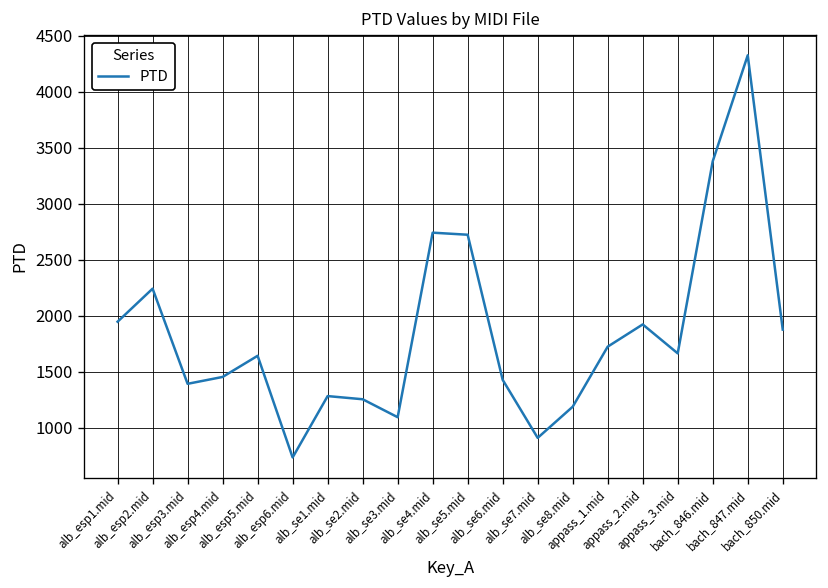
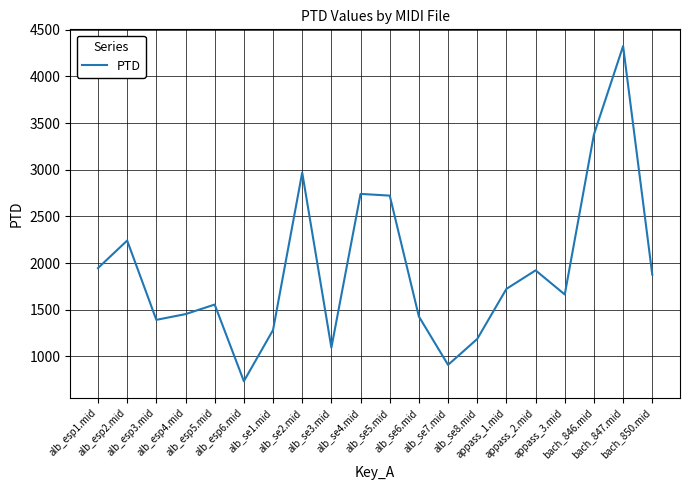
  {
    "alb_esp1.mid": 1900,
    "alb_esp2.mid": 2200,
    "alb_esp3.mid": 1400,
    "alb_esp4.mid": 1500,
-   "alb_esp5.mid": 1640,
+   "alb_esp5.mid": 1560,
    "alb_esp6.mid": 700,
    "alb_se1.mid": 1300,
-   "alb_se2.mid": 1300,
+   "alb_se2.mid": 3000,
    "alb_se3.mid": 1100,
    "alb_se4.mid": 2700,
    "alb_se5.mid": 2700,
    "alb_se6.mid": 1400,
    "alb_se7.mid": 900,
    "alb_se8.mid": 1200,
    "appass_1.mid": 1700,
    "appass_2.mid": 1900,
    "appass_3.mid": 1700,
    "bach_846.mid": 3400,
    "bach_847.mid": 4300,
    "bach_850.mid": 1900
  }
